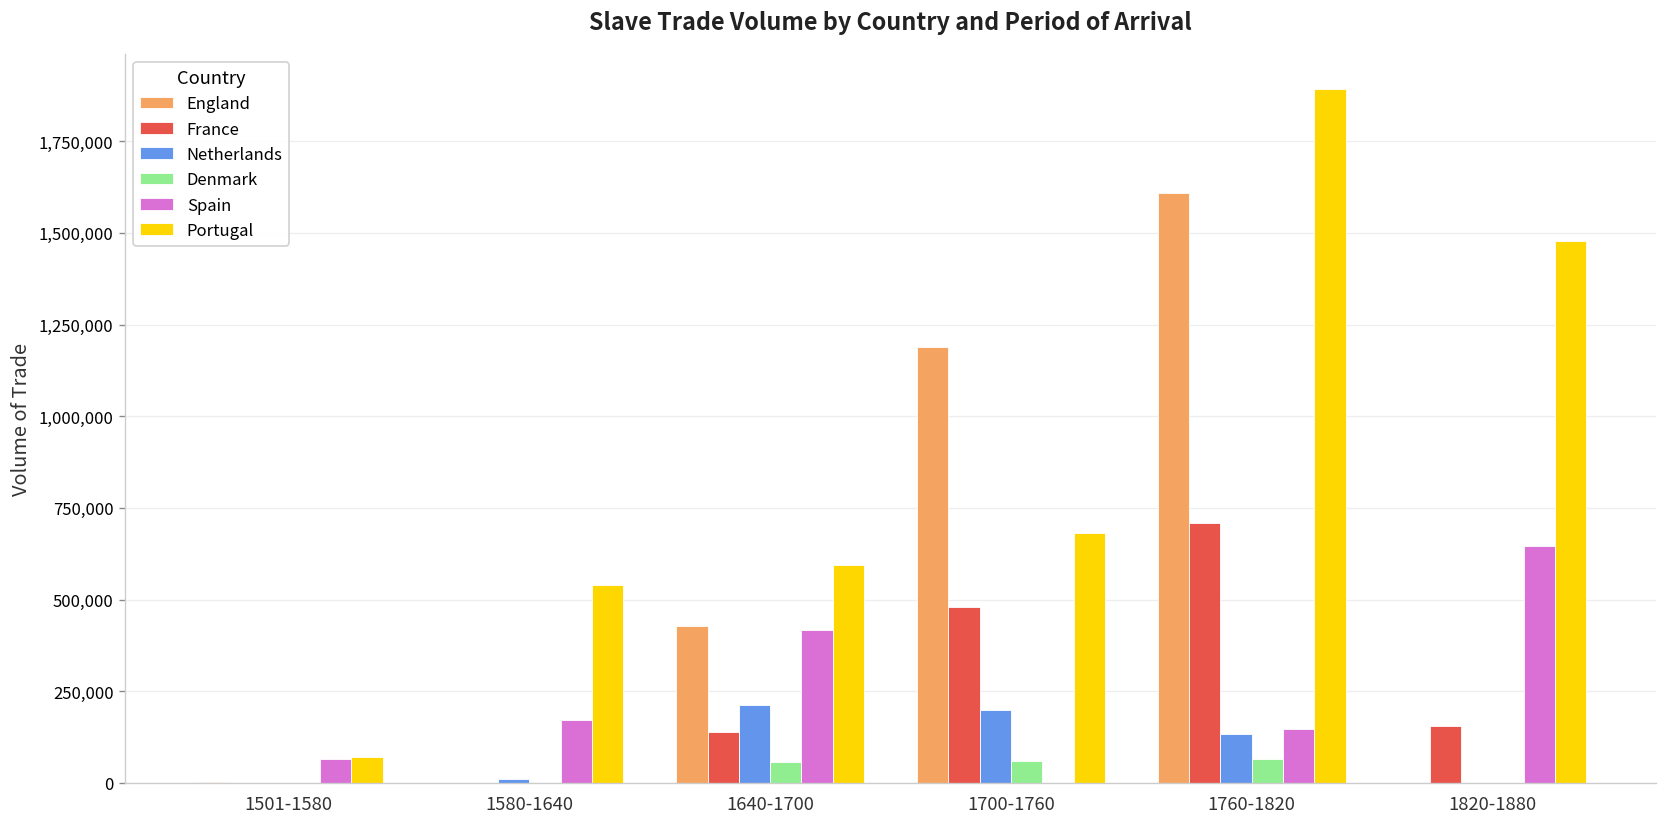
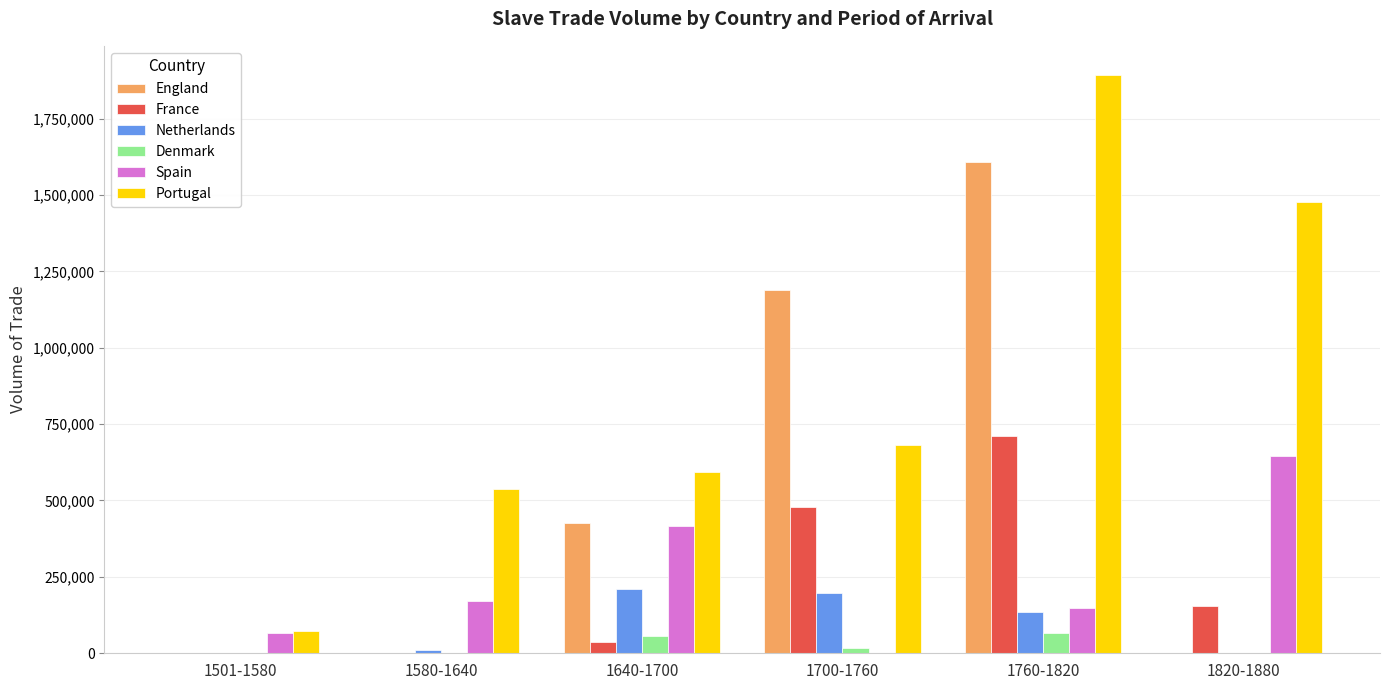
  {
    "England": {
      "1640-1700": "430,000",
      "1700-1760": "1,190,000",
      "1760-1820": "1,610,000",
      "1820-1880": "0"
    },
    "France": {
      "1580-1640": "0",
-     "1640-1700": "140,000",
+     "1640-1700": "40,000",
      "1700-1760": "480,000",
      "1760-1820": "710,000",
      "1820-1880": "150,000"
    },
    "Netherlands": {
      "1501-1580": "0",
      "1580-1640": "10,000",
      "1640-1700": "210,000",
      "1700-1760": "200,000",
      "1760-1820": "130,000"
    },
    "Denmark": {
      "1501-1580": "0",
      "1580-1640": "0",
      "1640-1700": "60,000",
-     "1700-1760": "60,000",
+     "1700-1760": "20,000",
      "1760-1820": "60,000",
      "1820-1880": "0"
    },
    "Spain": {
      "1501-1580": "70,000",
      "1580-1640": "170,000",
      "1640-1700": "420,000",
      "1760-1820": "150,000",
      "1820-1880": "650,000"
    },
    "Portugal": {
      "1501-1580": "70,000",
      "1580-1640": "540,000",
      "1640-1700": "590,000",
      "1700-1760": "680,000",
      "1760-1820": "1,890,000",
      "1820-1880": "1,480,000"
    }
  }
